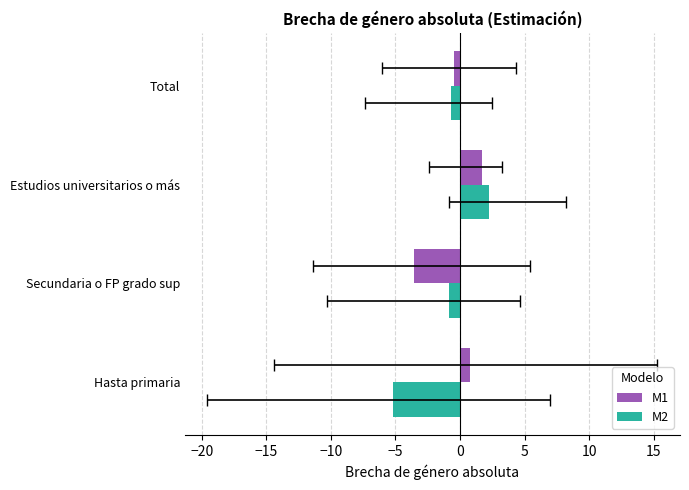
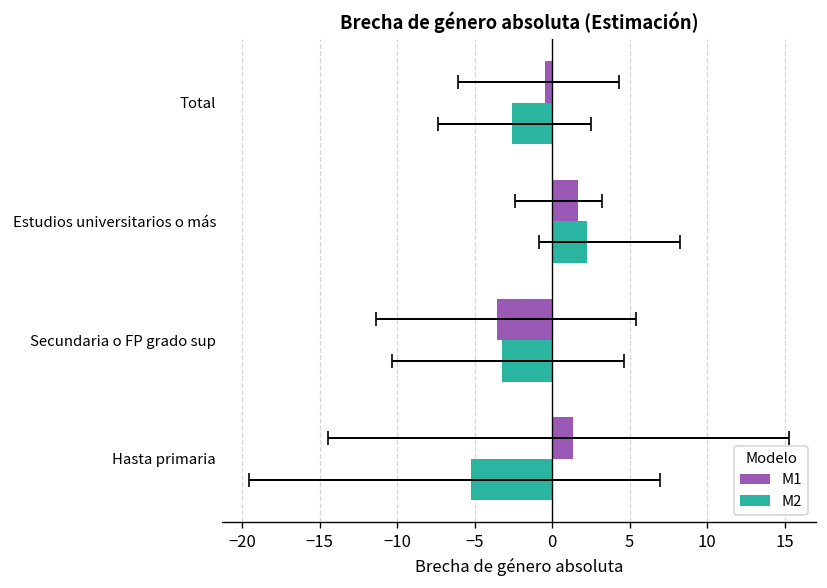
  {
    "M1": {
      "Total": -0.4,
      "Estudios universitarios o más": 1.7,
      "Secundaria o FP grado sup": -3.5,
-     "Hasta primaria": 0.7
+     "Hasta primaria": 1.4
    },
    "M2": {
-     "Total": -0.7,
+     "Total": -2.6,
      "Estudios universitarios o más": 2.3,
-     "Secundaria o FP grado sup": -0.9,
+     "Secundaria o FP grado sup": -3.2,
      "Hasta primaria": -5.2
    }
  }
